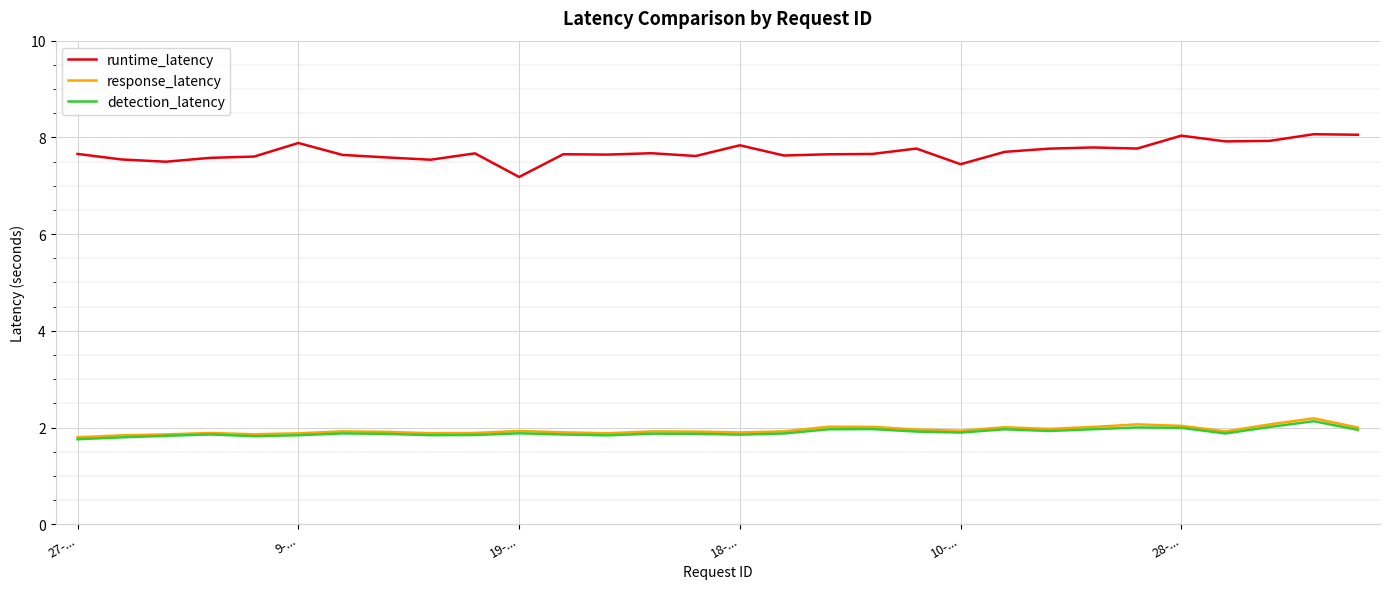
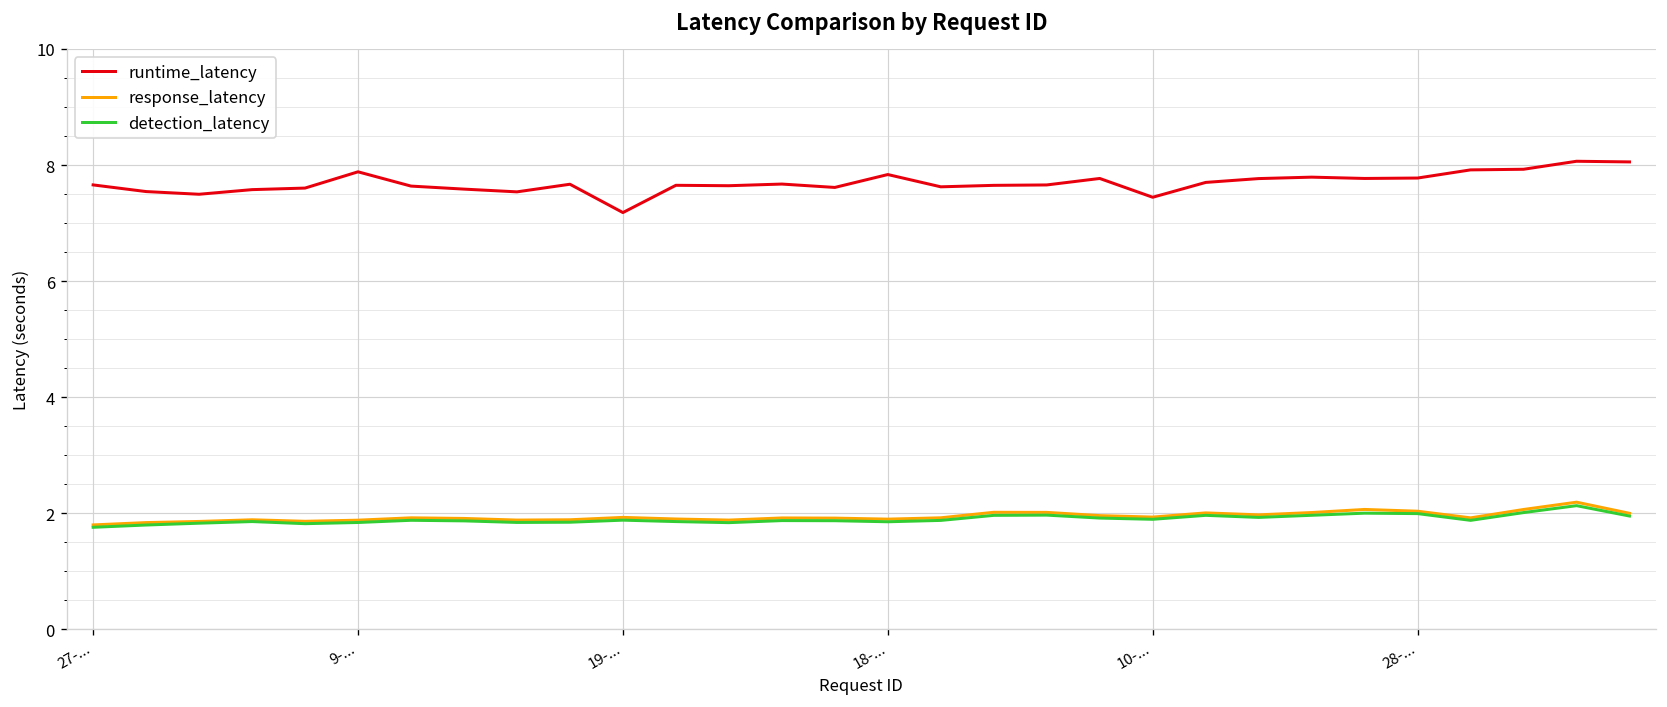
  {
    "runtime_latency": {
      "27-...": 7.7,
      "9-...": 7.9,
      "19-...": 7.2,
      "18-...": 7.8,
      "10-...": 7.4,
-     "28-...": 8.0
+     "28-...": 7.8
    }
  }
